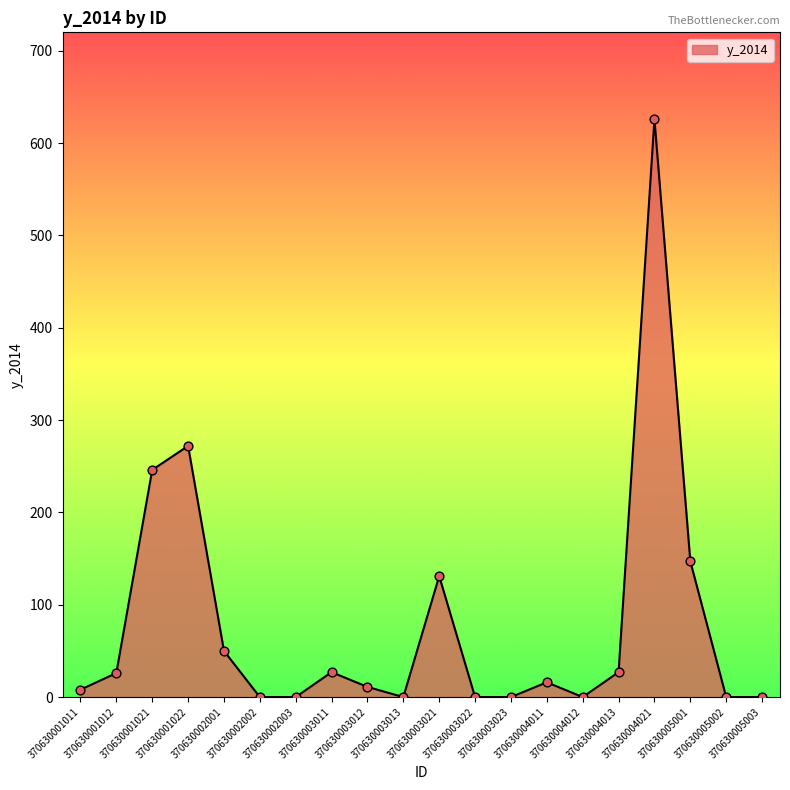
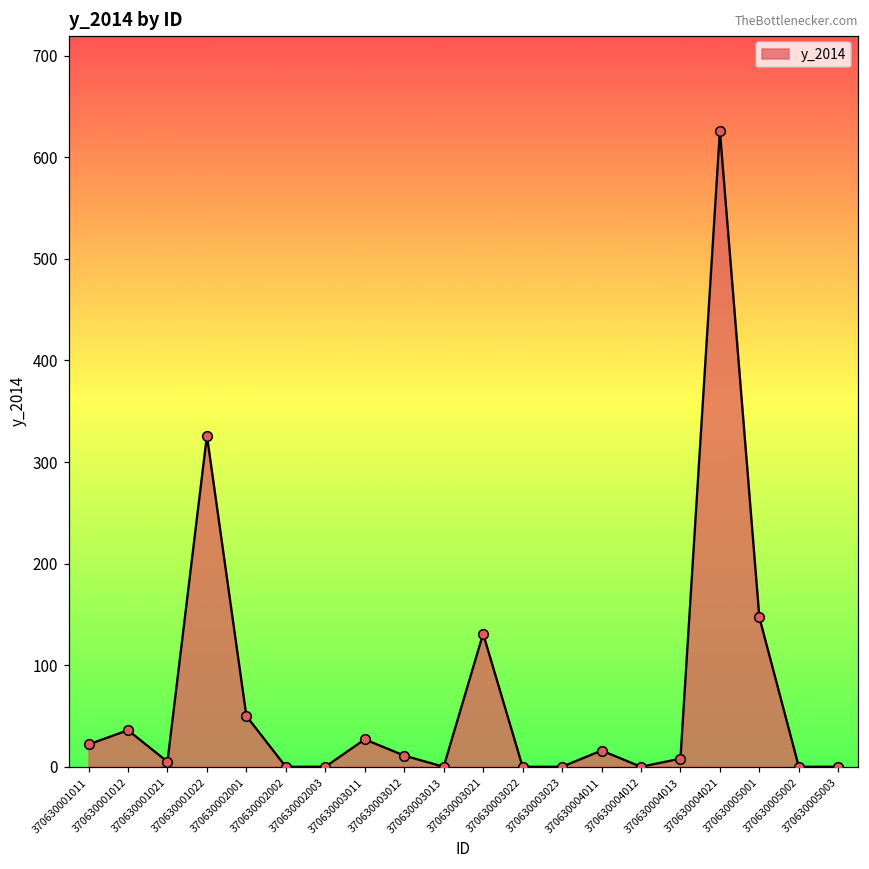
  {
-   "370630001011": 10,
-   "370630001012": 30,
-   "370630001021": 250,
-   "370630001022": 270,
+   "370630001011": 20,
+   "370630001012": 40,
+   "370630001021": 10,
+   "370630001022": 330,
    "370630002001": 50,
    "370630002002": 0,
    "370630002003": 0,
    "370630003011": 30,
    "370630003012": 10,
    "370630003013": 0,
    "370630003021": 130,
    "370630003022": 0,
    "370630003023": 0,
    "370630004011": 20,
    "370630004012": 0,
-   "370630004013": 30,
+   "370630004013": 10,
    "370630004021": 630,
    "370630005001": 150,
    "370630005002": 0,
    "370630005003": 0
  }
